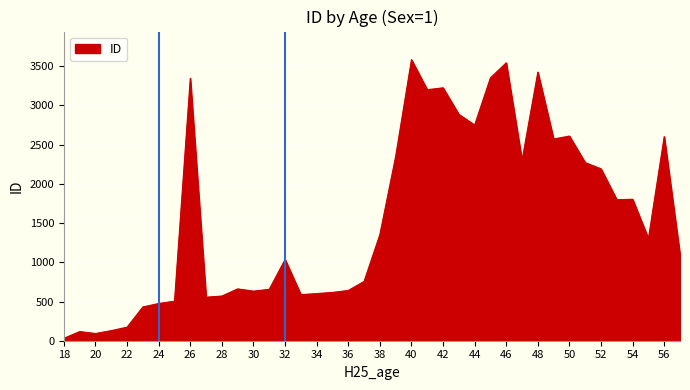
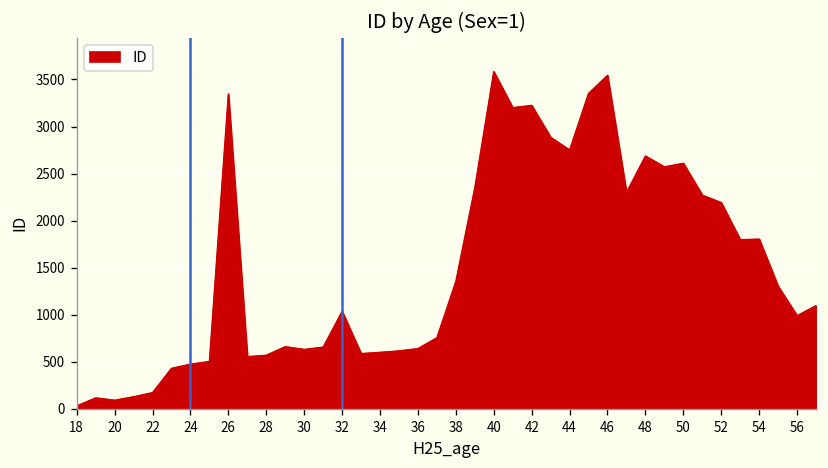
  {
    "18": 0,
    "20": 100,
    "22": 200,
    "24": 500,
    "26": 3300,
    "28": 600,
    "30": 600,
    "32": 1000,
    "34": 600,
    "36": 600,
    "38": 1400,
    "40": 3600,
    "42": 3200,
    "44": 2800,
    "46": 3500,
-   "48": 3400,
+   "48": 2700,
    "50": 2600,
    "52": 2200,
    "54": 1800,
-   "56": 2600
+   "56": 1000
  }
